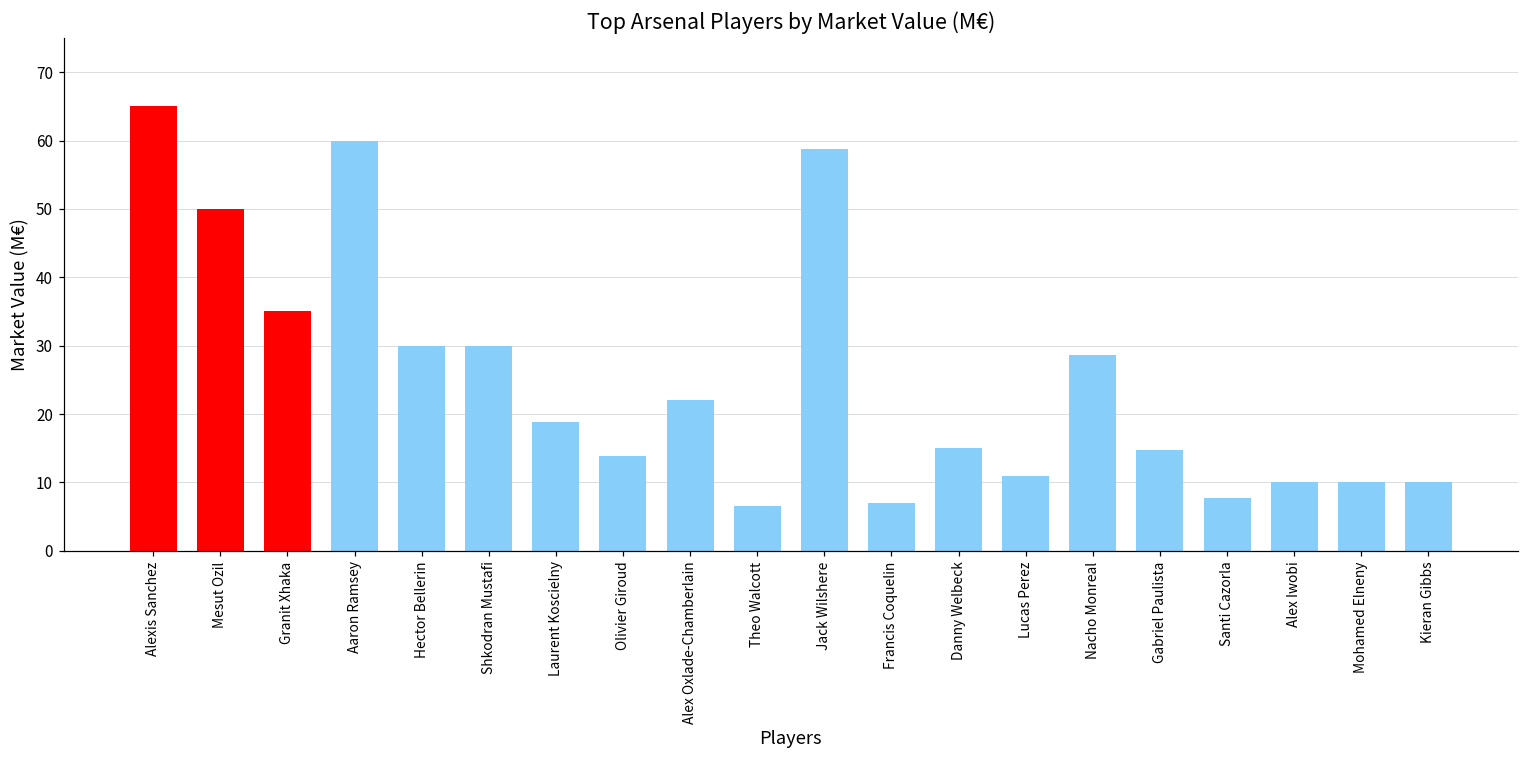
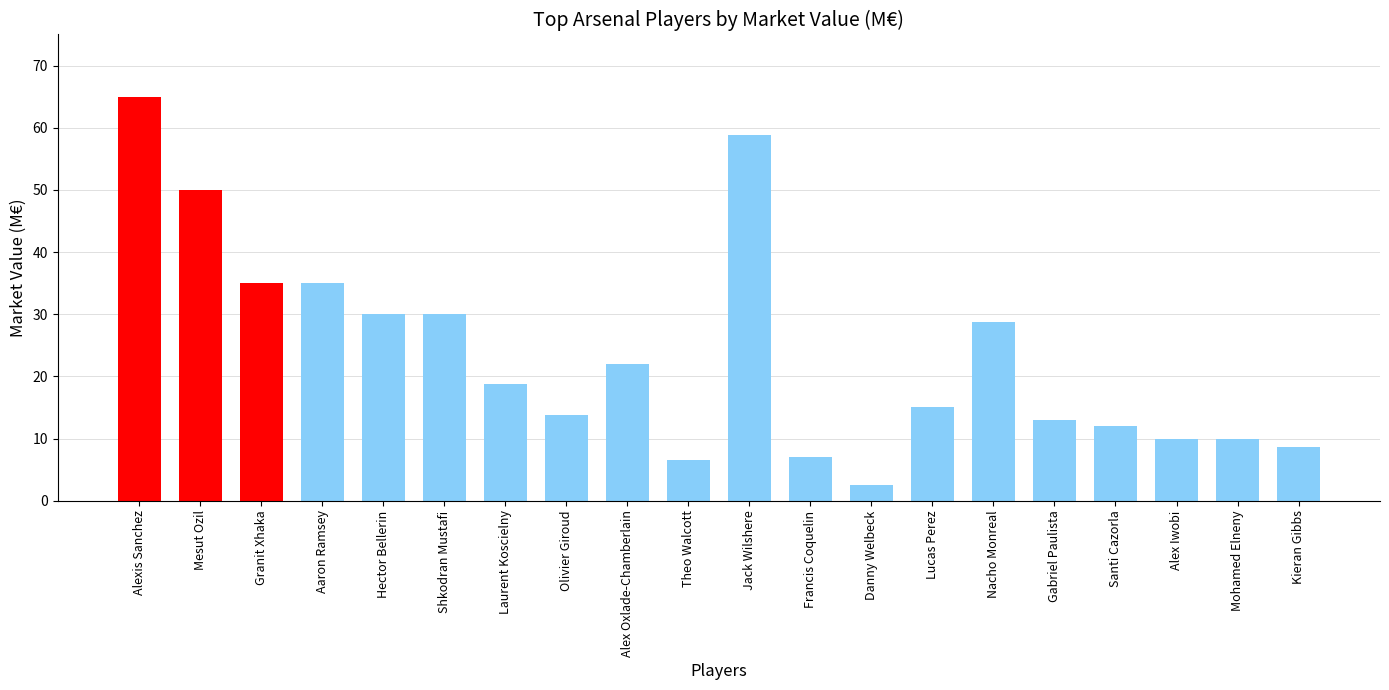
  {
    "Alexis Sanchez": 65,
    "Mesut Ozil": 50,
    "Granit Xhaka": 35,
-   "Aaron Ramsey": 60,
+   "Aaron Ramsey": 35,
    "Hector Bellerin": 30,
    "Shkodran Mustafi": 30,
    "Laurent Koscielny": 19,
    "Olivier Giroud": 14,
    "Alex Oxlade-Chamberlain": 22,
    "Theo Walcott": 7,
    "Jack Wilshere": 59,
    "Francis Coquelin": 7,
-   "Danny Welbeck": 15,
-   "Lucas Perez": 11,
+   "Danny Welbeck": 3,
+   "Lucas Perez": 15,
    "Nacho Monreal": 29,
-   "Gabriel Paulista": 15,
-   "Santi Cazorla": 8,
+   "Gabriel Paulista": 13,
+   "Santi Cazorla": 12,
    "Alex Iwobi": 10,
    "Mohamed Elneny": 10,
-   "Kieran Gibbs": 10
+   "Kieran Gibbs": 9
  }
